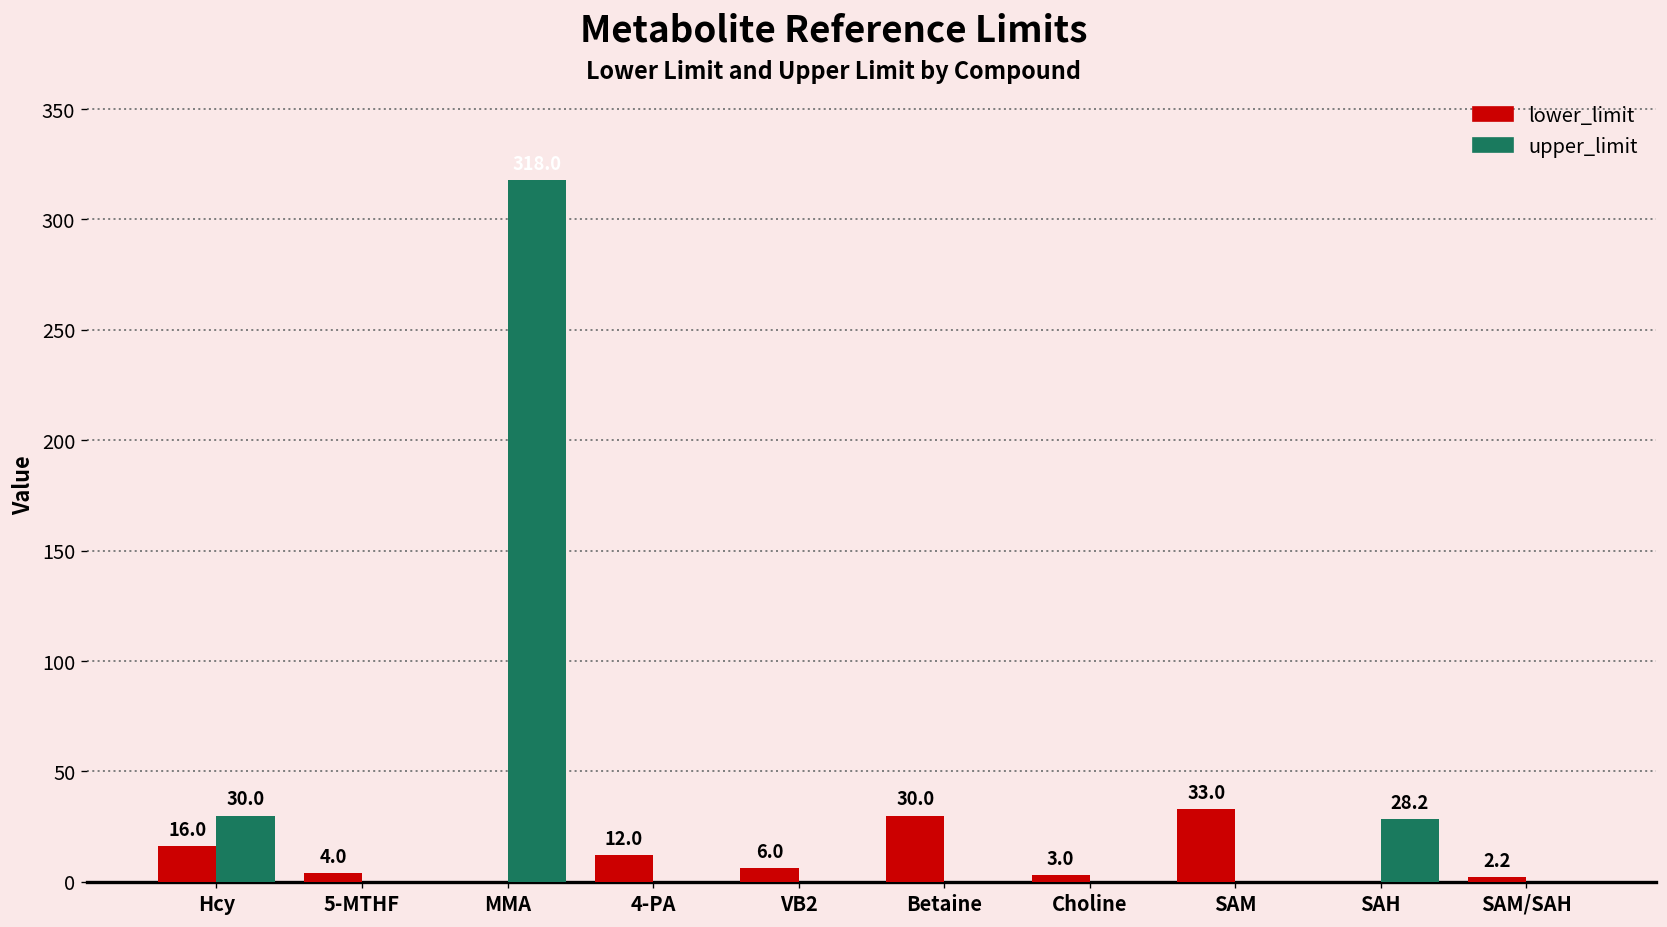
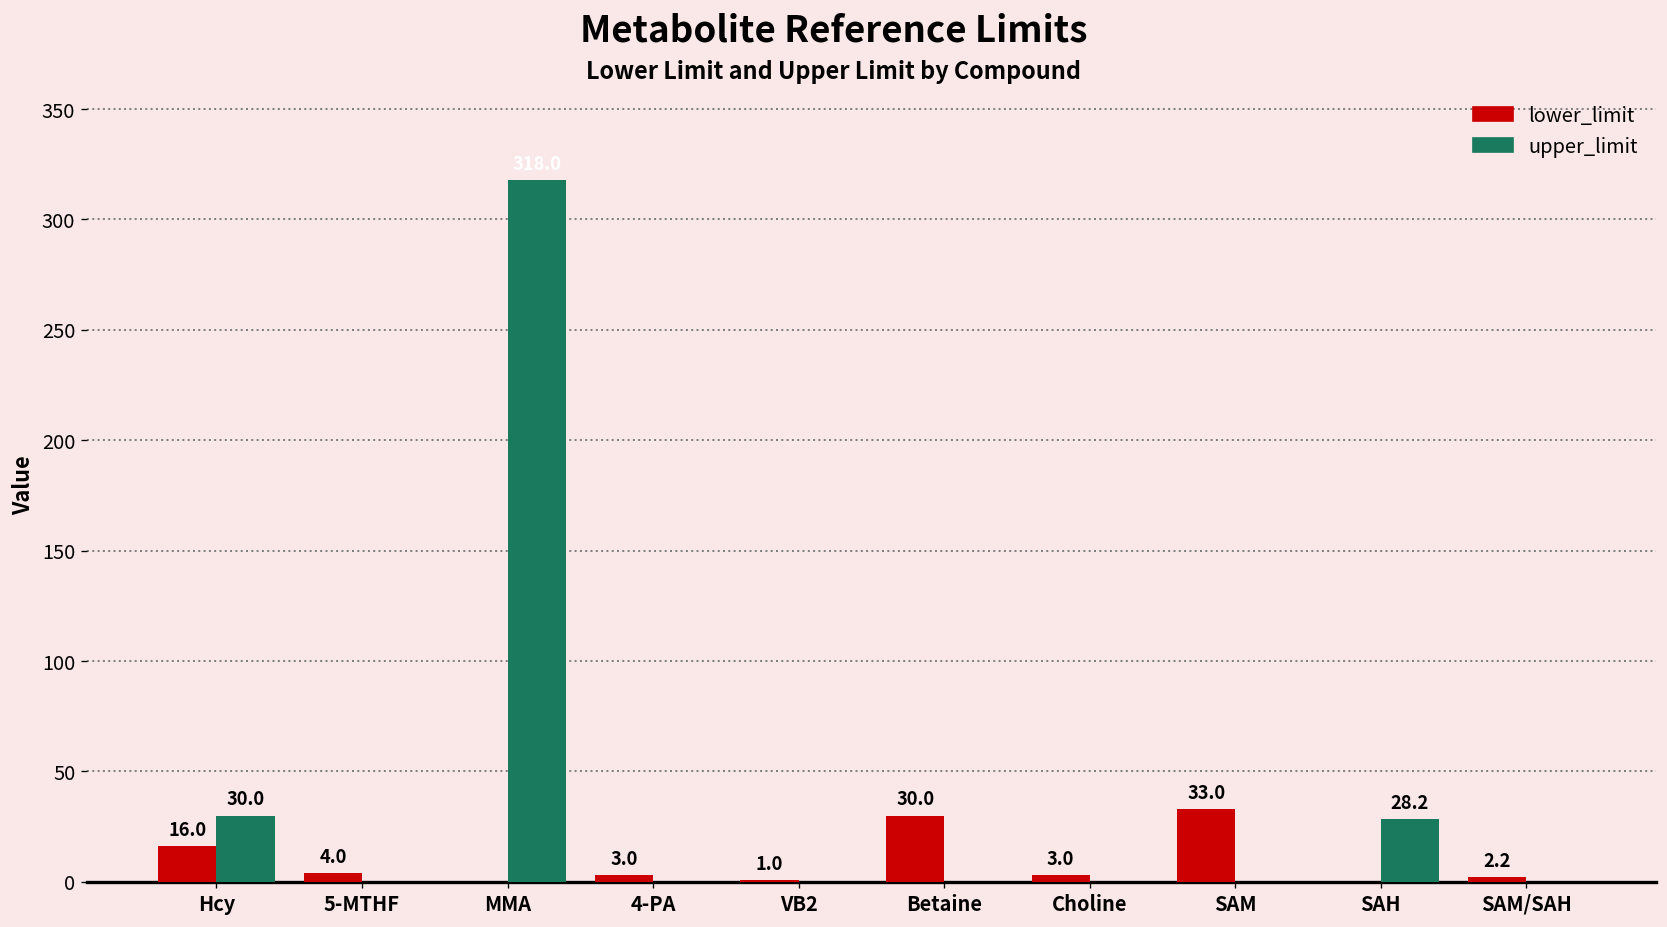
  {
    "lower_limit": {
      "Hcy": 16.0,
      "5-MTHF": 4.0,
-     "4-PA": 12.0,
-     "VB2": 6.0,
+     "4-PA": 3.0,
+     "VB2": 1.0,
      "Betaine": 30.0,
      "Choline": 3.0,
      "SAM": 33.0,
      "SAM/SAH": 2.2
    },
    "upper_limit": {
      "Hcy": 30.0,
      "SAH": 28.2
    }
  }
